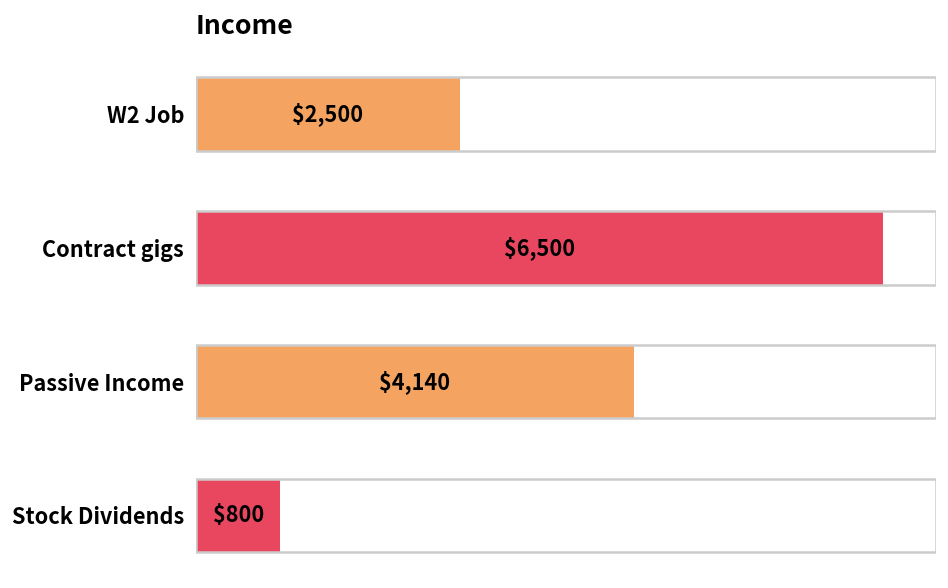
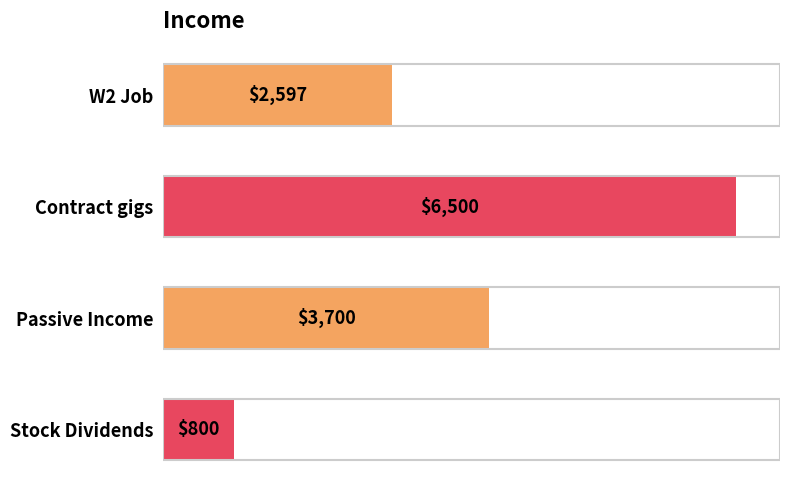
  {
-   "W2 Job": "$2,500",
+   "W2 Job": "$2,597",
    "Contract gigs": "$6,500",
-   "Passive Income": "$4,140",
+   "Passive Income": "$3,700",
    "Stock Dividends": "$800"
  }
